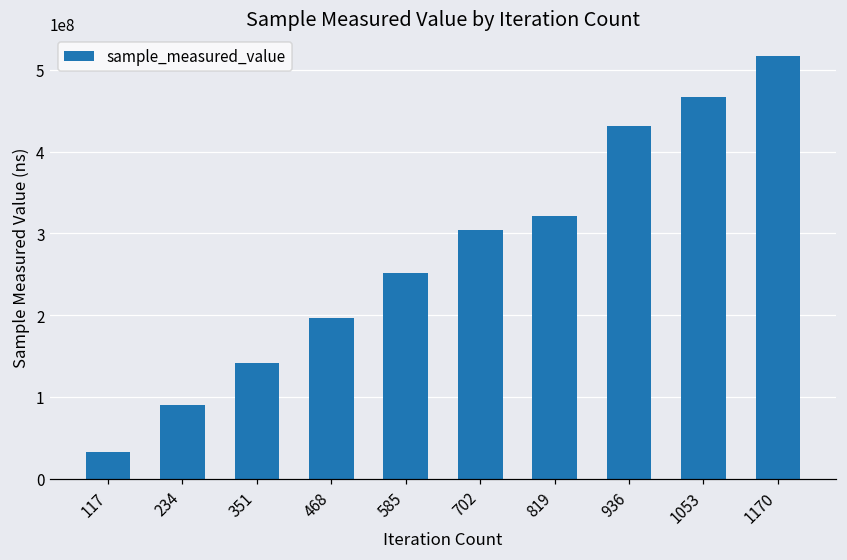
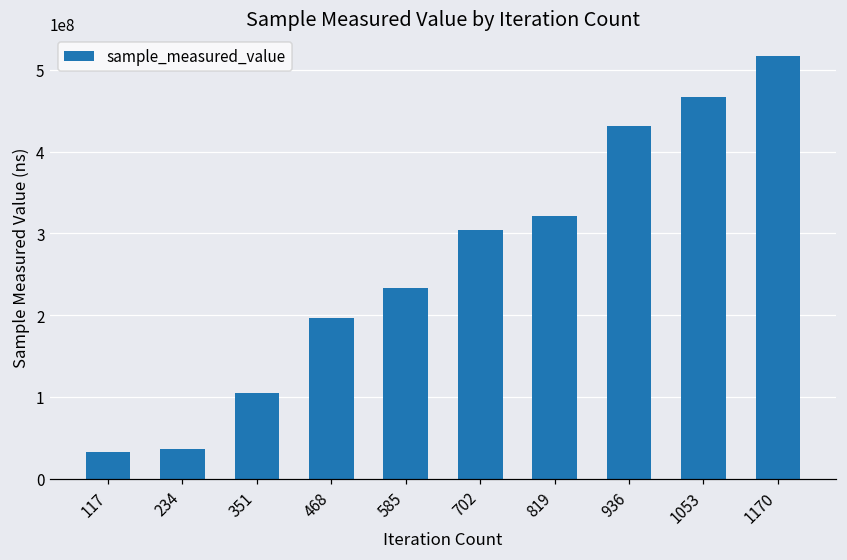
  {
    "117": 30000000,
-   "234": 90000000,
-   "351": 140000000,
+   "234": 40000000,
+   "351": 100000000,
    "468": 200000000,
-   "585": 250000000,
+   "585": 230000000,
    "702": 300000000,
    "819": 320000000,
    "936": 430000000,
    "1053": 470000000,
    "1170": 520000000
  }
